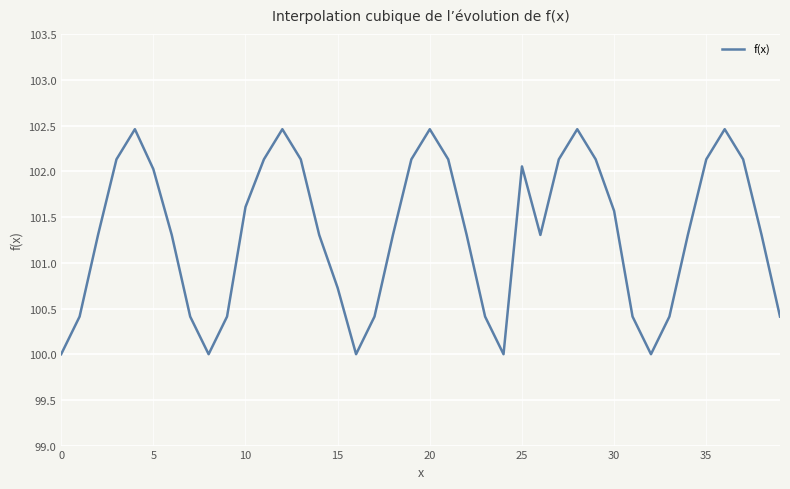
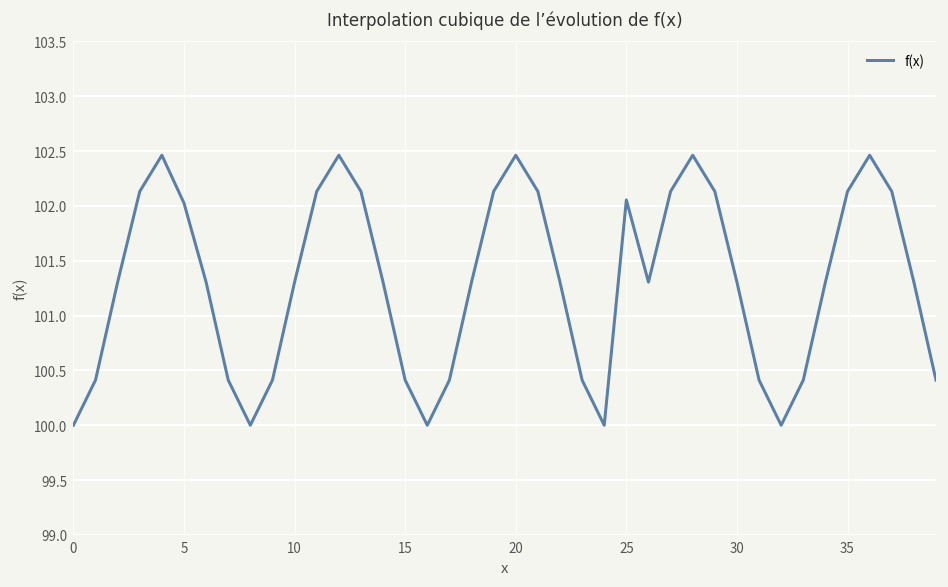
  {
    "0": 100.0,
    "5": 102.0,
-   "10": 101.6,
-   "15": 100.7,
+   "10": 101.3,
+   "15": 100.4,
    "20": 102.5,
    "25": 102.1,
-   "30": 101.6,
+   "30": 101.3,
    "35": 102.1
  }
